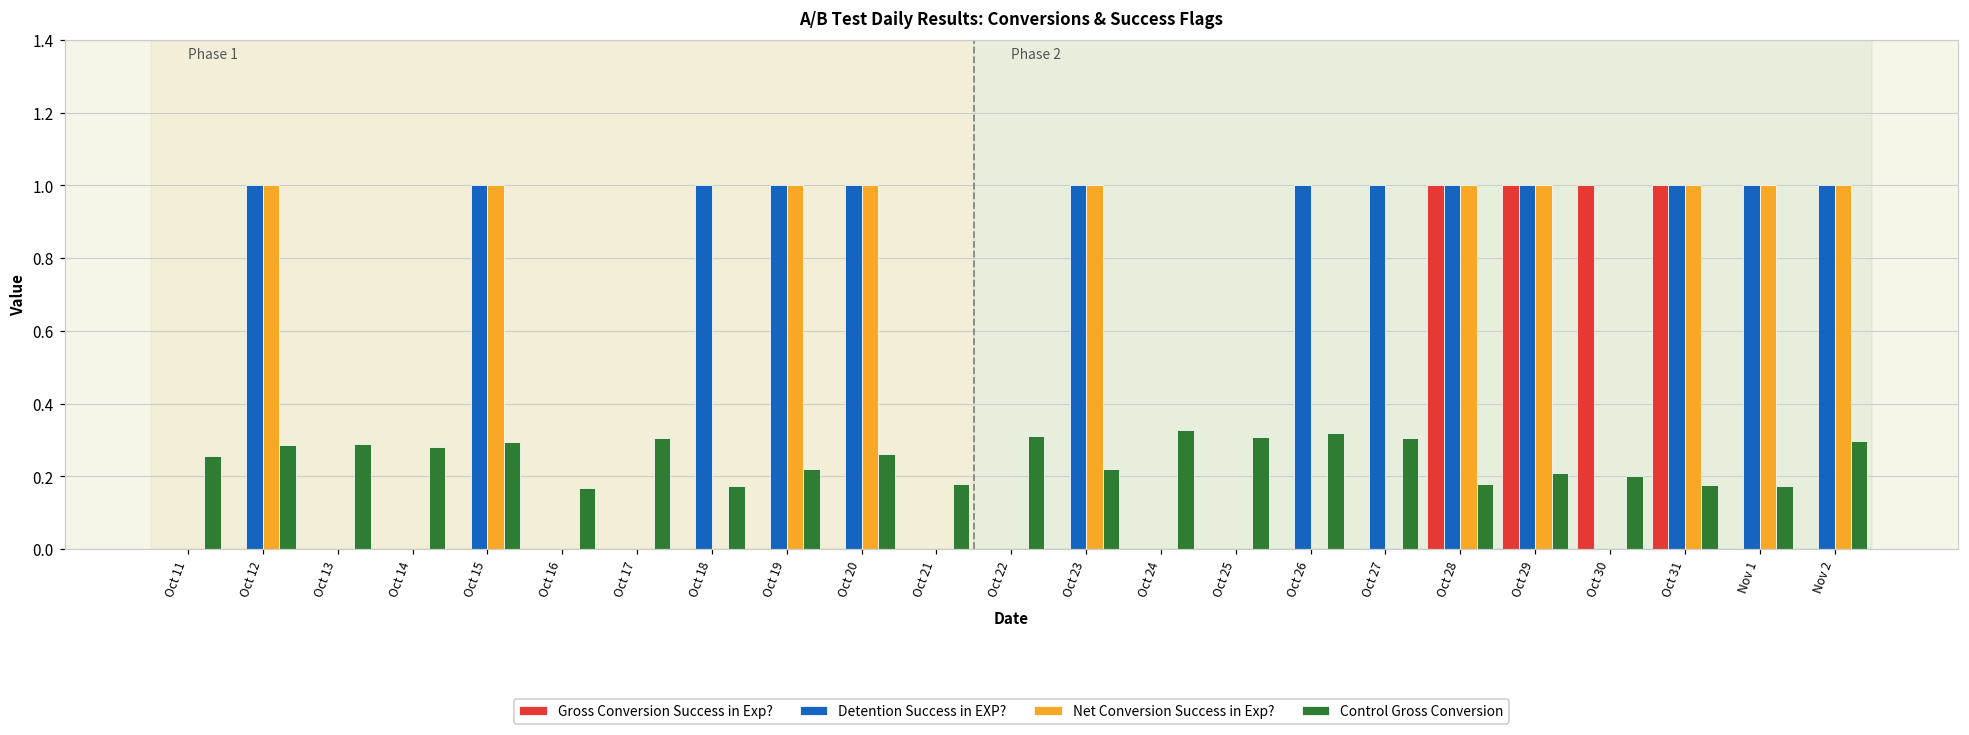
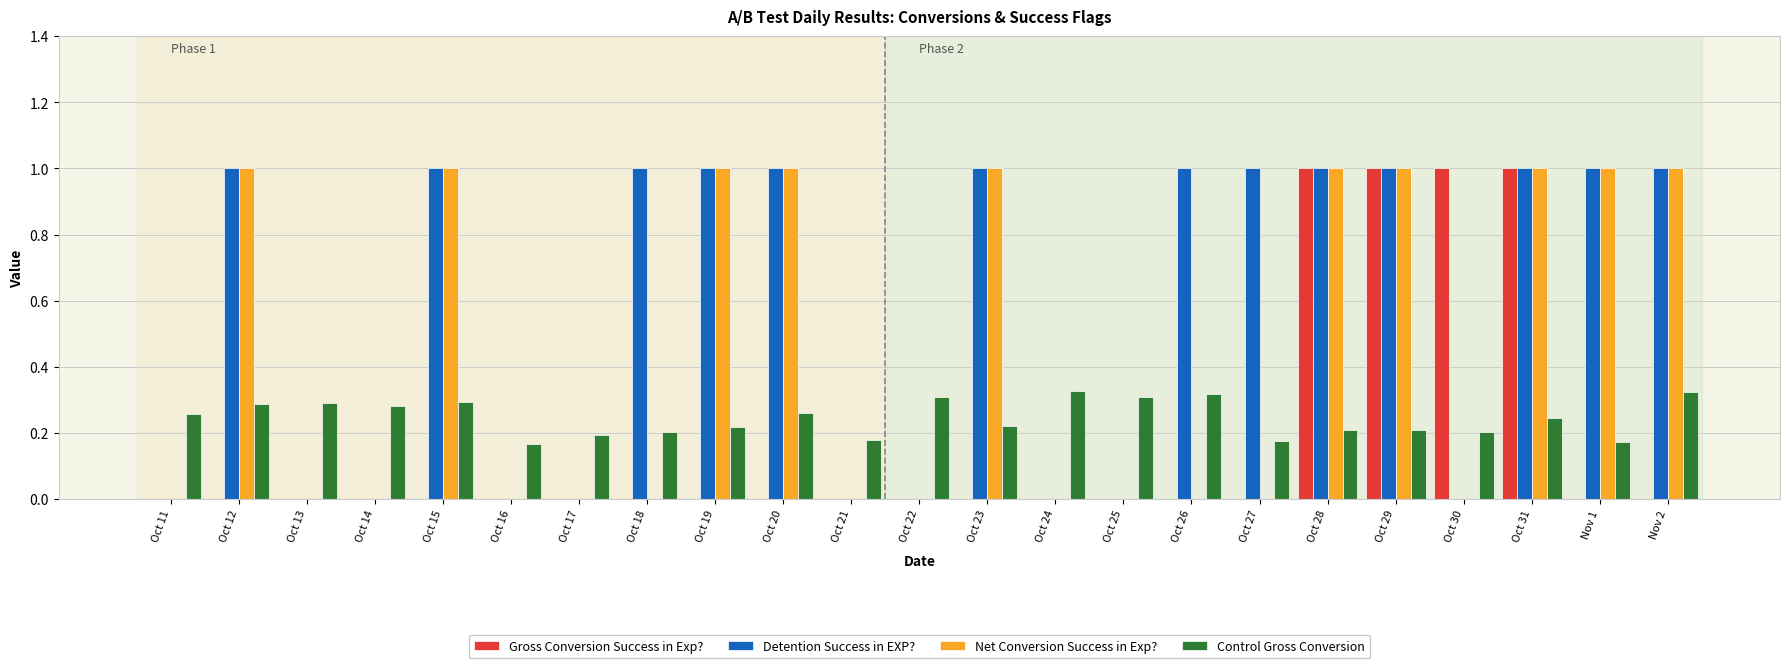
  {
    "Gross Conversion Success in Exp?": {
      "Oct 11": 0.00,
      "Oct 12": 0.00,
      "Oct 13": 0.00,
      "Oct 14": 0.00,
      "Oct 15": 0.00,
      "Oct 16": 0.00,
      "Oct 17": 0.00,
      "Oct 18": 0.00,
      "Oct 19": 0.00,
      "Oct 20": 0.00,
      "Oct 21": 0.00,
      "Oct 22": 0.00,
      "Oct 23": 0.00,
      "Oct 24": 0.00,
      "Oct 25": 0.00,
      "Oct 26": 0.00,
      "Oct 27": 0.00,
      "Oct 28": 1.00,
      "Oct 29": 1.00,
      "Oct 30": 1.00,
      "Oct 31": 1.00,
      "Nov 1": 0.00,
      "Nov 2": 0.00
    },
    "Detention Success in EXP?": {
      "Oct 11": 0.00,
      "Oct 12": 1.00,
      "Oct 13": 0.00,
      "Oct 14": 0.00,
      "Oct 15": 1.00,
      "Oct 16": 0.00,
      "Oct 17": 0.00,
      "Oct 18": 1.00,
      "Oct 19": 1.00,
      "Oct 20": 1.00,
      "Oct 21": 0.00,
      "Oct 22": 0.00,
      "Oct 23": 1.00,
      "Oct 24": 0.00,
      "Oct 25": 0.00,
      "Oct 26": 1.00,
      "Oct 27": 1.00,
      "Oct 28": 1.00,
      "Oct 29": 1.00,
      "Oct 30": 0.00,
      "Oct 31": 1.00,
      "Nov 1": 1.00,
      "Nov 2": 1.00
    },
    "Net Conversion Success in Exp?": {
      "Oct 11": 0.00,
      "Oct 12": 1.00,
      "Oct 13": 0.00,
      "Oct 14": 0.00,
      "Oct 15": 1.00,
      "Oct 16": 0.00,
      "Oct 17": 0.00,
      "Oct 18": 0.00,
      "Oct 19": 1.00,
      "Oct 20": 1.00,
      "Oct 21": 0.00,
      "Oct 22": 0.00,
      "Oct 23": 1.00,
      "Oct 24": 0.00,
      "Oct 25": 0.00,
      "Oct 26": 0.00,
      "Oct 27": 0.00,
      "Oct 28": 1.00,
      "Oct 29": 1.00,
      "Oct 30": 0.00,
      "Oct 31": 1.00,
      "Nov 1": 1.00,
      "Nov 2": 1.00
    },
    "Control Gross Conversion": {
      "Oct 11": 0.26,
      "Oct 12": 0.29,
      "Oct 13": 0.29,
      "Oct 14": 0.28,
      "Oct 15": 0.29,
      "Oct 16": 0.17,
-     "Oct 17": 0.31,
-     "Oct 18": 0.17,
+     "Oct 17": 0.20,
+     "Oct 18": 0.20,
      "Oct 19": 0.22,
      "Oct 20": 0.26,
      "Oct 21": 0.18,
      "Oct 22": 0.31,
      "Oct 23": 0.22,
      "Oct 24": 0.33,
      "Oct 25": 0.31,
      "Oct 26": 0.32,
-     "Oct 27": 0.31,
-     "Oct 28": 0.18,
+     "Oct 27": 0.18,
+     "Oct 28": 0.21,
      "Oct 29": 0.21,
      "Oct 30": 0.20,
-     "Oct 31": 0.18,
+     "Oct 31": 0.25,
      "Nov 1": 0.17,
-     "Nov 2": 0.30
+     "Nov 2": 0.32
    }
  }
